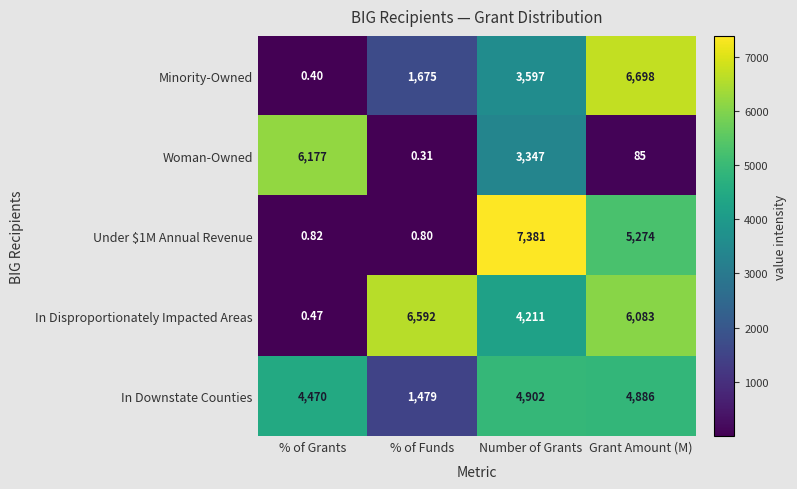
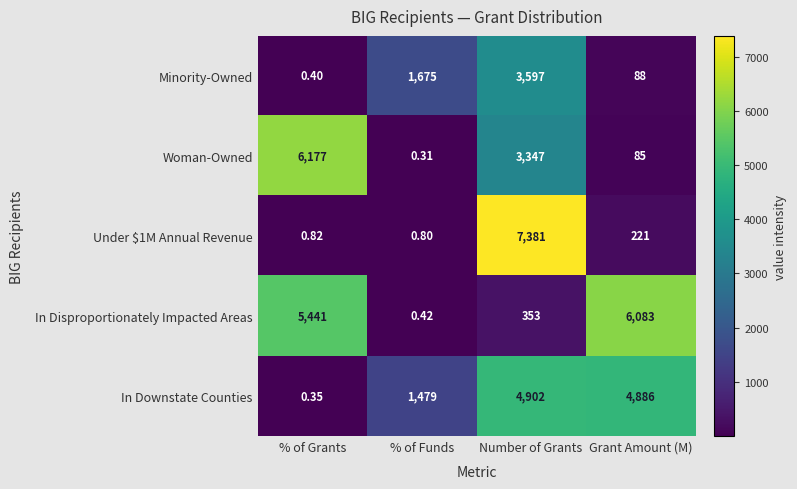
  {
    "Minority-Owned": {
      "% of Grants": "0.40",
      "% of Funds": "1,675",
      "Number of Grants": "3,597",
-     "Grant Amount (M)": "6,698"
+     "Grant Amount (M)": "88"
    },
    "Woman-Owned": {
      "% of Grants": "6,177",
      "% of Funds": "0.31",
      "Number of Grants": "3,347",
      "Grant Amount (M)": "85"
    },
    "Under $1M Annual Revenue": {
      "% of Grants": "0.82",
      "% of Funds": "0.80",
      "Number of Grants": "7,381",
-     "Grant Amount (M)": "5,274"
+     "Grant Amount (M)": "221"
    },
    "In Disproportionately Impacted Areas": {
-     "% of Grants": "0.47",
-     "% of Funds": "6,592",
-     "Number of Grants": "4,211",
+     "% of Grants": "5,441",
+     "% of Funds": "0.42",
+     "Number of Grants": "353",
      "Grant Amount (M)": "6,083"
    },
    "In Downstate Counties": {
-     "% of Grants": "4,470",
+     "% of Grants": "0.35",
      "% of Funds": "1,479",
      "Number of Grants": "4,902",
      "Grant Amount (M)": "4,886"
    }
  }
